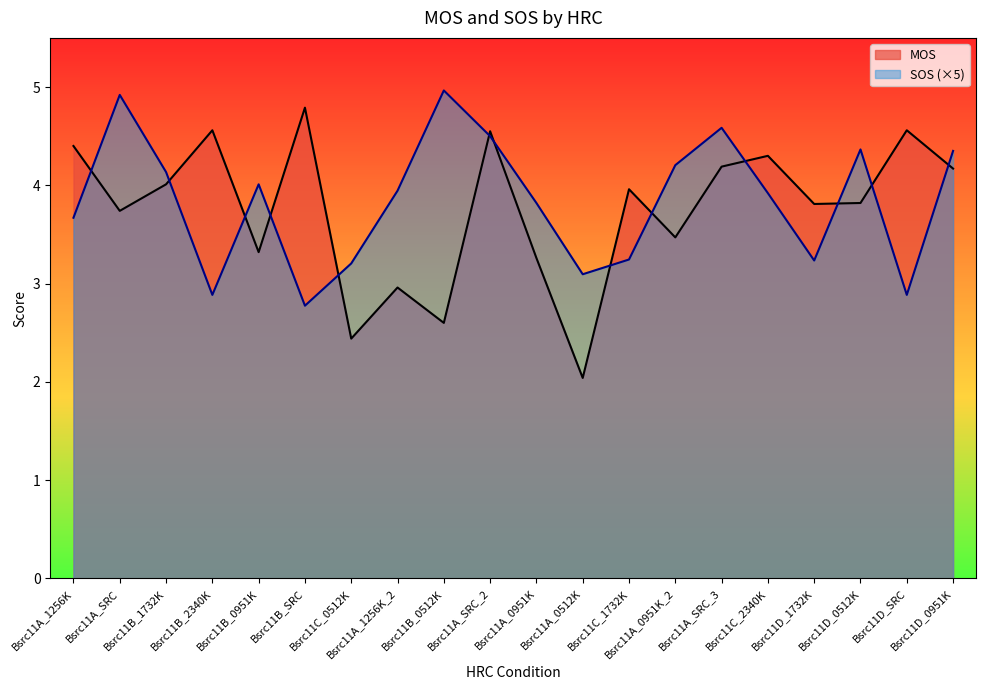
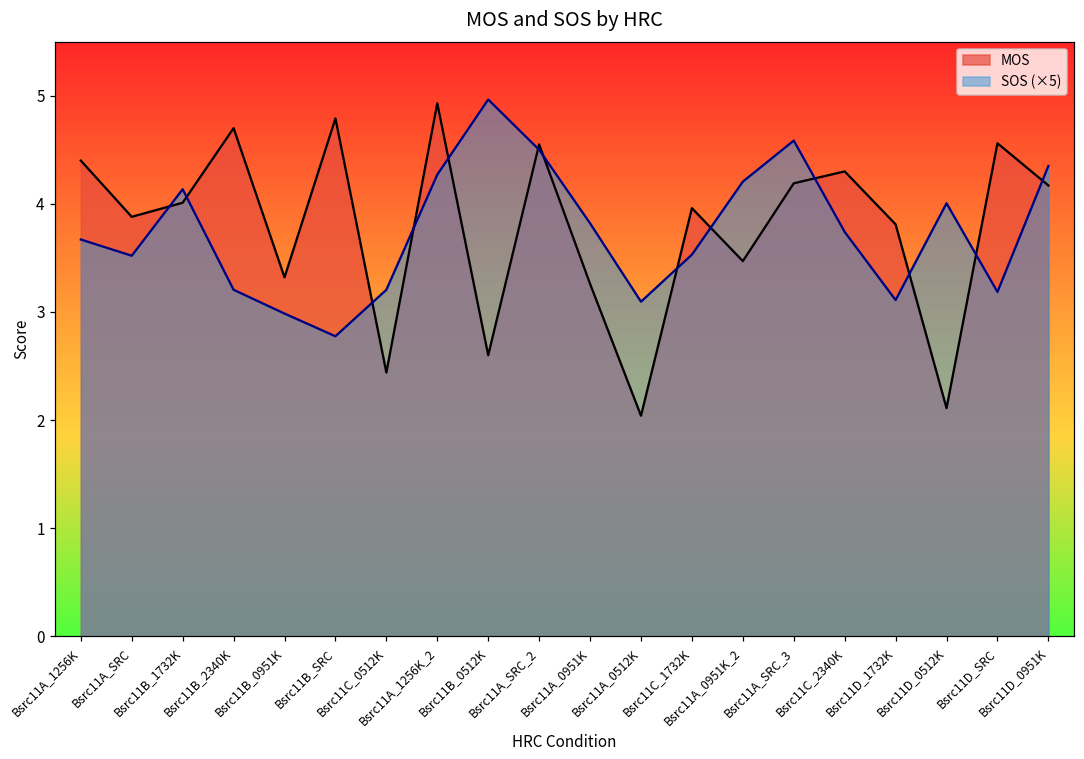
  {
    "MOS": {
      "Bsrc11A_1256K": 4.4,
-     "Bsrc11A_SRC": 3.7,
+     "Bsrc11A_SRC": 3.9,
      "Bsrc11B_1732K": 4.0,
-     "Bsrc11B_2340K": 4.6,
+     "Bsrc11B_2340K": 4.7,
      "Bsrc11B_0951K": 3.3,
      "Bsrc11B_SRC": 4.8,
      "Bsrc11C_0512K": 2.4,
-     "Bsrc11A_1256K_2": 3.0,
+     "Bsrc11A_1256K_2": 4.9,
      "Bsrc11B_0512K": 2.6,
      "Bsrc11A_SRC_2": 4.6,
      "Bsrc11A_0951K": 3.3,
      "Bsrc11A_0512K": 2.0,
      "Bsrc11C_1732K": 4.0,
      "Bsrc11A_0951K_2": 3.5,
      "Bsrc11A_SRC_3": 4.2,
      "Bsrc11C_2340K": 4.3,
      "Bsrc11D_1732K": 3.8,
-     "Bsrc11D_0512K": 3.8,
+     "Bsrc11D_0512K": 2.1,
      "Bsrc11D_SRC": 4.6,
      "Bsrc11D_0951K": 4.2
    },
    "SOS (×5)": {
      "Bsrc11A_1256K": 3.7,
-     "Bsrc11A_SRC": 4.9,
+     "Bsrc11A_SRC": 3.5,
      "Bsrc11B_1732K": 4.1,
-     "Bsrc11B_2340K": 2.9,
-     "Bsrc11B_0951K": 4.0,
+     "Bsrc11B_2340K": 3.2,
+     "Bsrc11B_0951K": 3.0,
      "Bsrc11B_SRC": 2.8,
      "Bsrc11C_0512K": 3.2,
-     "Bsrc11A_1256K_2": 3.9,
+     "Bsrc11A_1256K_2": 4.3,
      "Bsrc11B_0512K": 5.0,
      "Bsrc11A_SRC_2": 4.5,
      "Bsrc11A_0951K": 3.8,
      "Bsrc11A_0512K": 3.1,
-     "Bsrc11C_1732K": 3.2,
+     "Bsrc11C_1732K": 3.5,
      "Bsrc11A_0951K_2": 4.2,
      "Bsrc11A_SRC_3": 4.6,
-     "Bsrc11C_2340K": 3.9,
-     "Bsrc11D_1732K": 3.2,
-     "Bsrc11D_0512K": 4.4,
-     "Bsrc11D_SRC": 2.9,
+     "Bsrc11C_2340K": 3.7,
+     "Bsrc11D_1732K": 3.1,
+     "Bsrc11D_0512K": 4.0,
+     "Bsrc11D_SRC": 3.2,
      "Bsrc11D_0951K": 4.4
    }
  }
